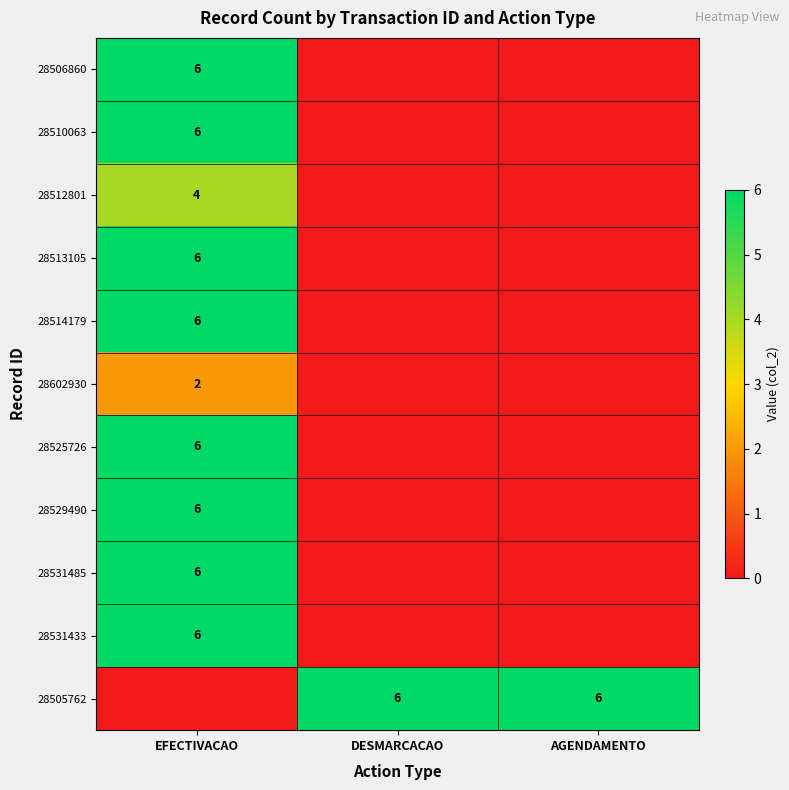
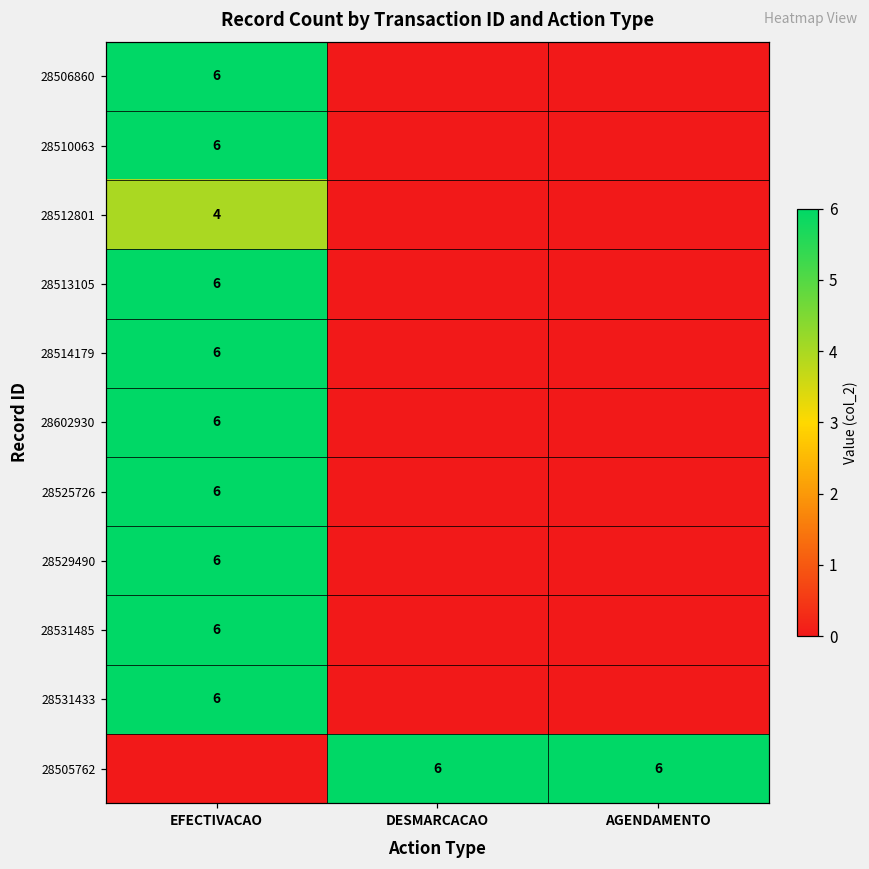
  {
    "28506860": {
      "EFECTIVACAO": 6
    },
    "28510063": {
      "EFECTIVACAO": 6
    },
    "28512801": {
      "EFECTIVACAO": 4
    },
    "28513105": {
      "EFECTIVACAO": 6
    },
    "28514179": {
      "EFECTIVACAO": 6
    },
    "28602930": {
-     "EFECTIVACAO": 2
+     "EFECTIVACAO": 6
    },
    "28525726": {
      "EFECTIVACAO": 6
    },
    "28529490": {
      "EFECTIVACAO": 6
    },
    "28531485": {
      "EFECTIVACAO": 6
    },
    "28531433": {
      "EFECTIVACAO": 6
    },
    "28505762": {
      "DESMARCACAO": 6,
      "AGENDAMENTO": 6
    }
  }
